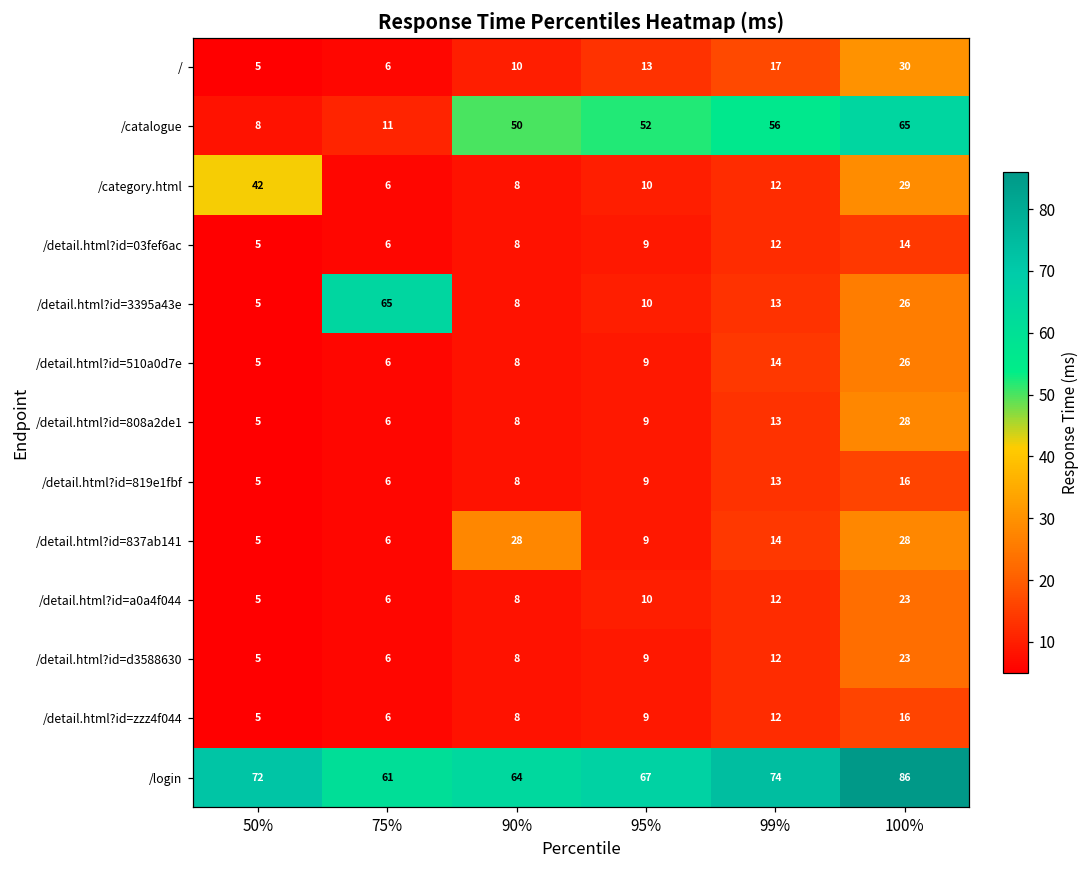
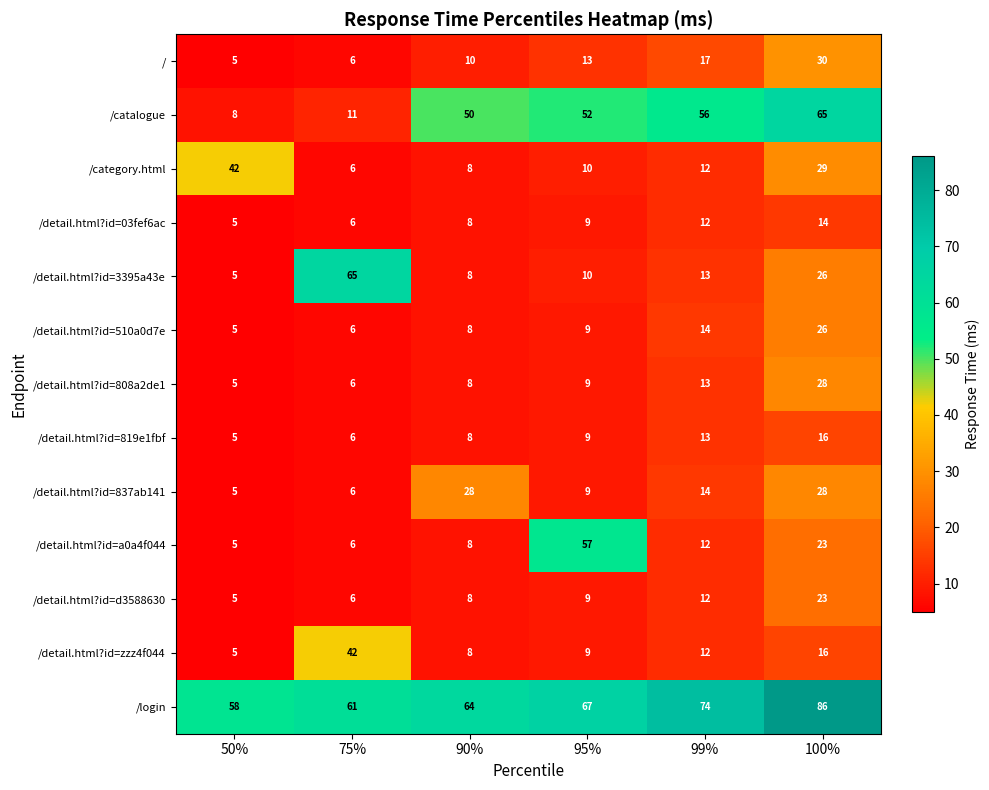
  {
    "/": {
      "50%": 5,
      "75%": 6,
      "90%": 10,
      "95%": 13,
      "99%": 17,
      "100%": 30
    },
    "/catalogue": {
      "50%": 8,
      "75%": 11,
      "90%": 50,
      "95%": 52,
      "99%": 56,
      "100%": 65
    },
    "/category.html": {
      "50%": 42,
      "75%": 6,
      "90%": 8,
      "95%": 10,
      "99%": 12,
      "100%": 29
    },
    "/detail.html?id=03fef6ac": {
      "50%": 5,
      "75%": 6,
      "90%": 8,
      "95%": 9,
      "99%": 12,
      "100%": 14
    },
    "/detail.html?id=3395a43e": {
      "50%": 5,
      "75%": 65,
      "90%": 8,
      "95%": 10,
      "99%": 13,
      "100%": 26
    },
    "/detail.html?id=510a0d7e": {
      "50%": 5,
      "75%": 6,
      "90%": 8,
      "95%": 9,
      "99%": 14,
      "100%": 26
    },
    "/detail.html?id=808a2de1": {
      "50%": 5,
      "75%": 6,
      "90%": 8,
      "95%": 9,
      "99%": 13,
      "100%": 28
    },
    "/detail.html?id=819e1fbf": {
      "50%": 5,
      "75%": 6,
      "90%": 8,
      "95%": 9,
      "99%": 13,
      "100%": 16
    },
    "/detail.html?id=837ab141": {
      "50%": 5,
      "75%": 6,
      "90%": 28,
      "95%": 9,
      "99%": 14,
      "100%": 28
    },
    "/detail.html?id=a0a4f044": {
      "50%": 5,
      "75%": 6,
      "90%": 8,
-     "95%": 10,
+     "95%": 57,
      "99%": 12,
      "100%": 23
    },
    "/detail.html?id=d3588630": {
      "50%": 5,
      "75%": 6,
      "90%": 8,
      "95%": 9,
      "99%": 12,
      "100%": 23
    },
    "/detail.html?id=zzz4f044": {
      "50%": 5,
-     "75%": 6,
+     "75%": 42,
      "90%": 8,
      "95%": 9,
      "99%": 12,
      "100%": 16
    },
    "/login": {
-     "50%": 72,
+     "50%": 58,
      "75%": 61,
      "90%": 64,
      "95%": 67,
      "99%": 74,
      "100%": 86
    }
  }
